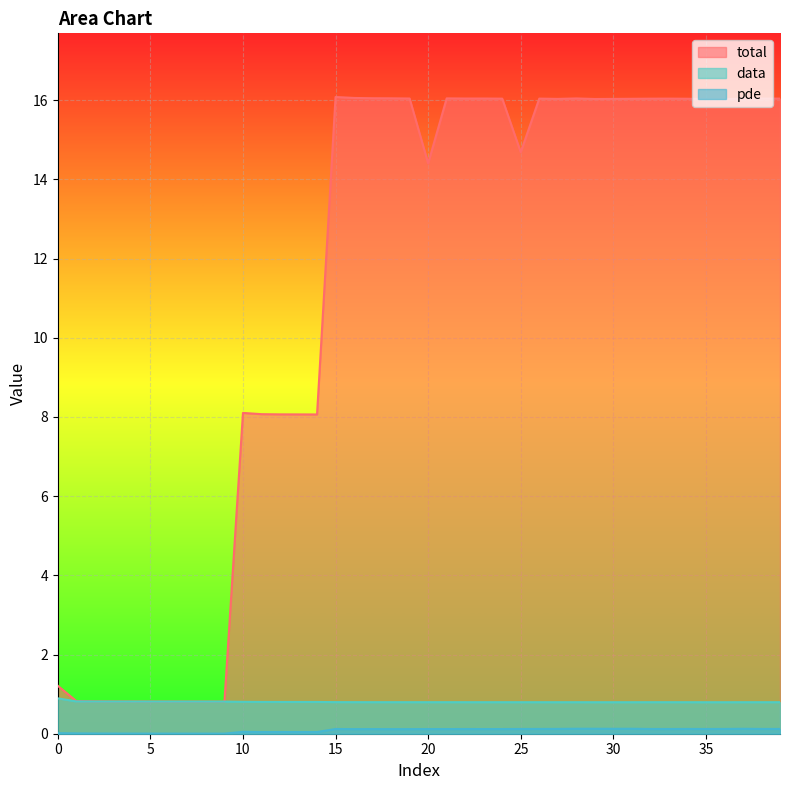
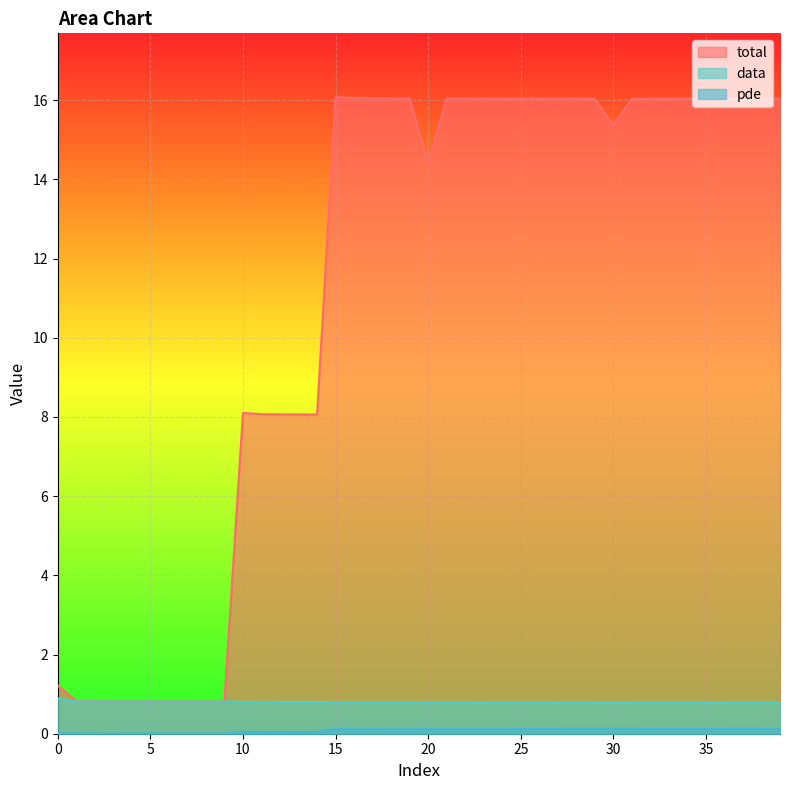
  {
    "total": {
      "0": 1.2,
      "10": 8.1,
      "15": 16.1,
      "20": 14.4,
-     "25": 14.7,
-     "30": 16.0
+     "25": 16.0,
+     "30": 15.4
    }
  }
